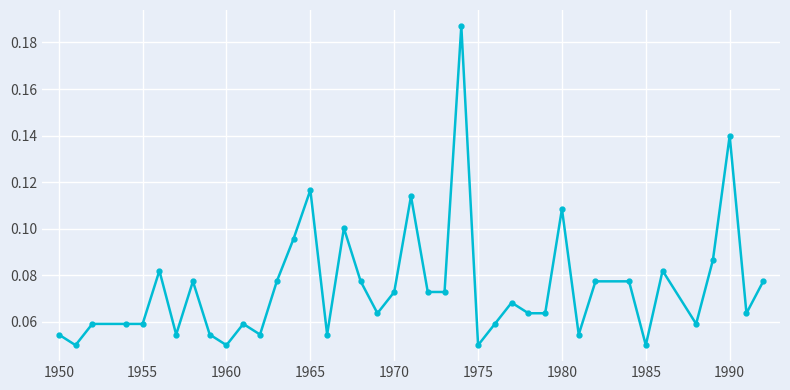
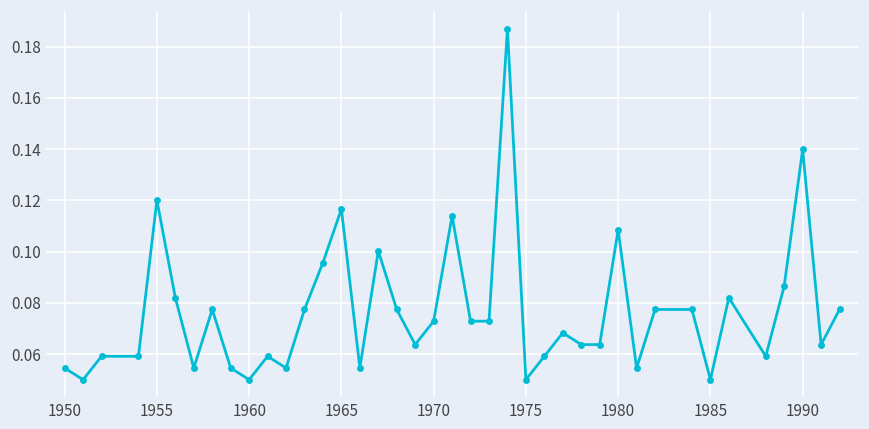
  {
    "1950": 0.055,
-   "1955": 0.059,
+   "1955": 0.120,
    "1960": 0.050,
    "1965": 0.117,
    "1970": 0.073,
    "1975": 0.050,
    "1980": 0.109,
    "1985": 0.050,
    "1990": 0.140
  }
